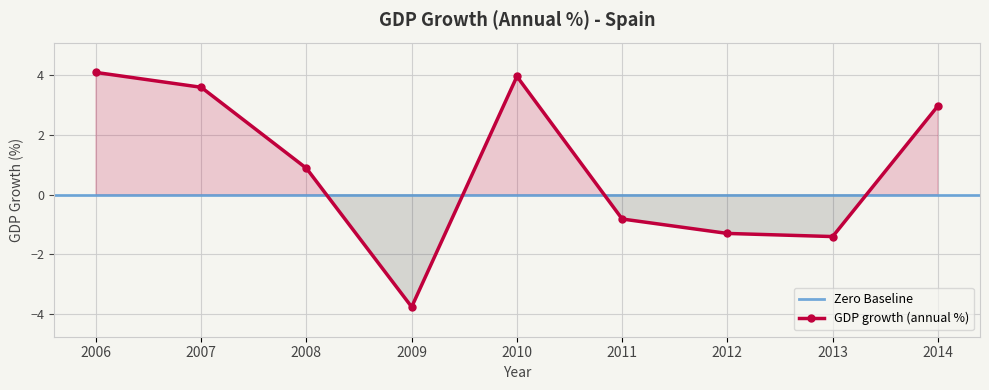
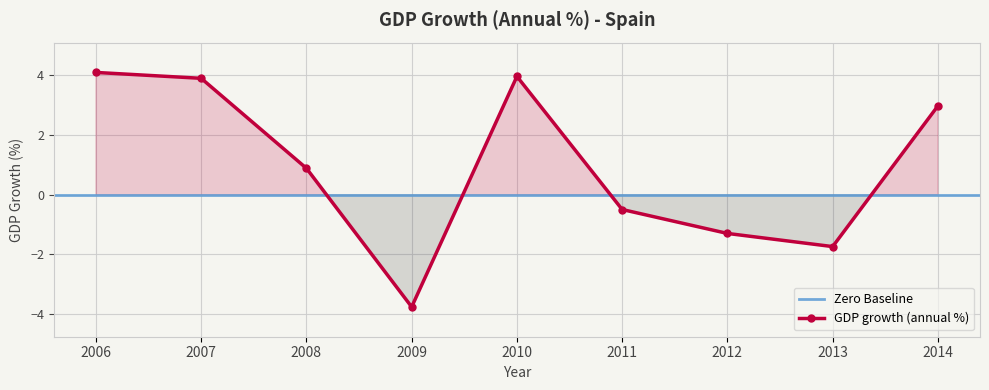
  {
    "2006": 4.1,
-   "2007": 3.6,
+   "2007": 3.9,
    "2008": 0.9,
    "2009": -3.8,
    "2010": 4.0,
-   "2011": -0.8,
+   "2011": -0.5,
    "2012": -1.3,
-   "2013": -1.4,
+   "2013": -1.7,
    "2014": 3.0
  }
